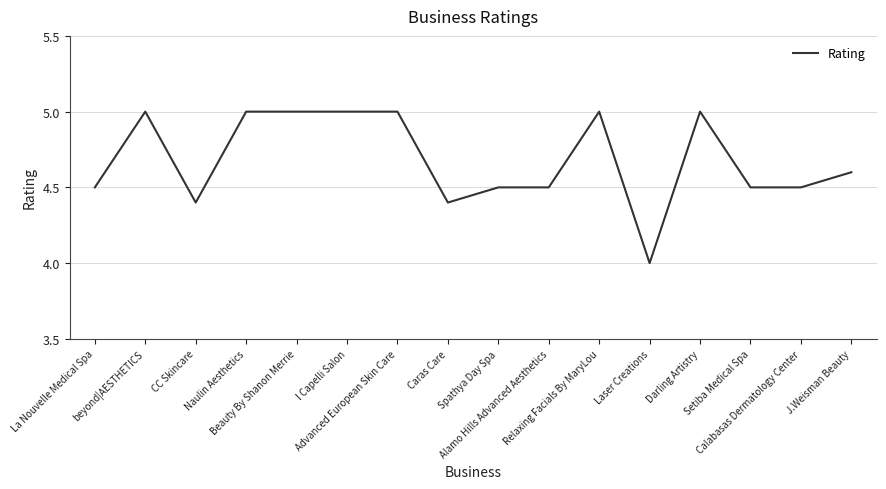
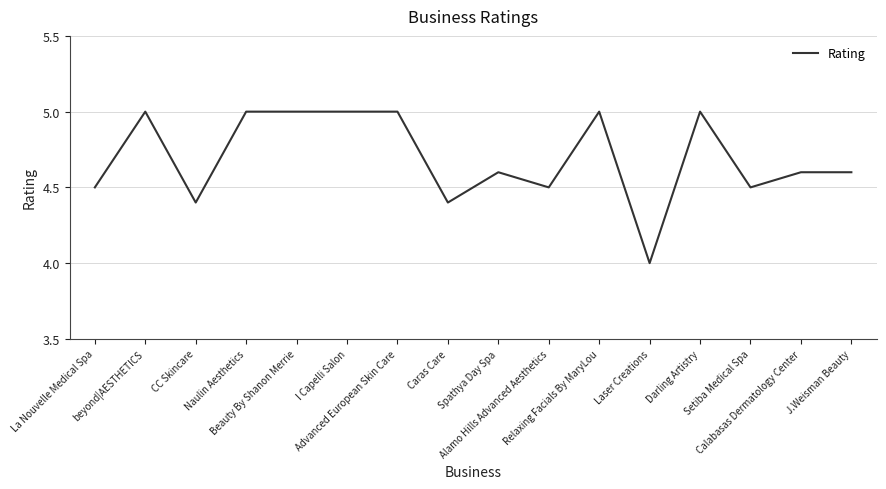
  {
    "La Nouvelle Medical Spa": 4.5,
    "beyond|AESTHETICS": 5.0,
    "CC Skincare": 4.4,
    "Naulin Aesthetics": 5.0,
    "Beauty By Shanon Merrie": 5.0,
    "I Capelli Salon": 5.0,
    "Advanced European Skin Care": 5.0,
    "Caras Care": 4.4,
-   "Spathya Day Spa": 4.5,
+   "Spathya Day Spa": 4.6,
    "Alamo Hills Advanced Aesthetics": 4.5,
    "Relaxing Facials By MaryLou": 5.0,
    "Laser Creations": 4.0,
    "Darling Artistry": 5.0,
    "Setiba Medical Spa": 4.5,
-   "Calabasas Dermatology Center": 4.5,
+   "Calabasas Dermatology Center": 4.6,
    "J.Weisman Beauty": 4.6
  }
